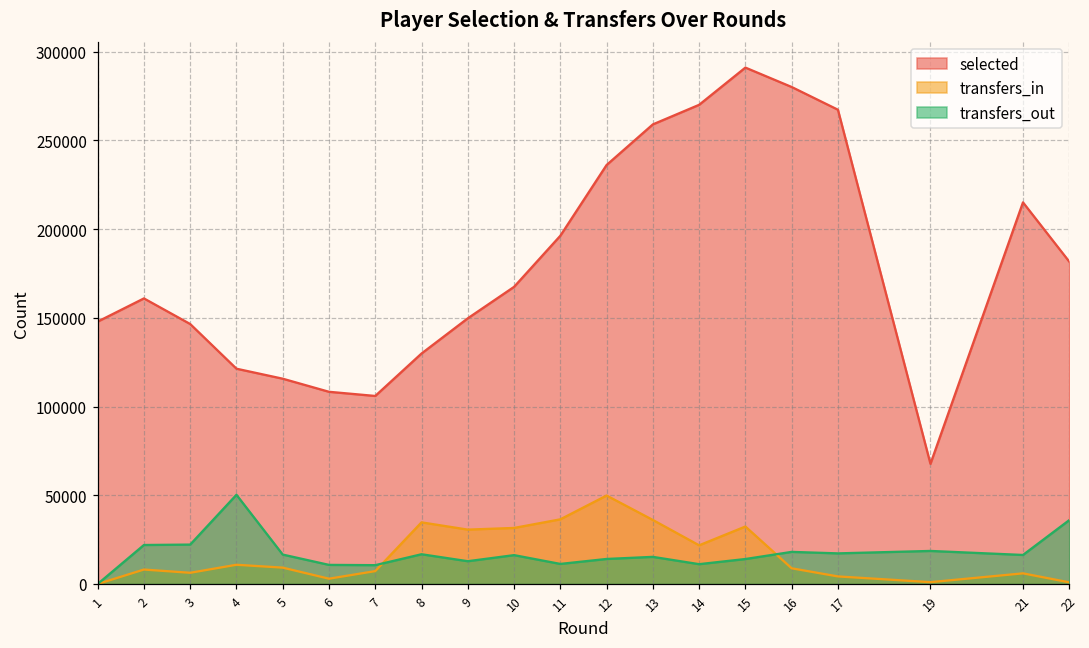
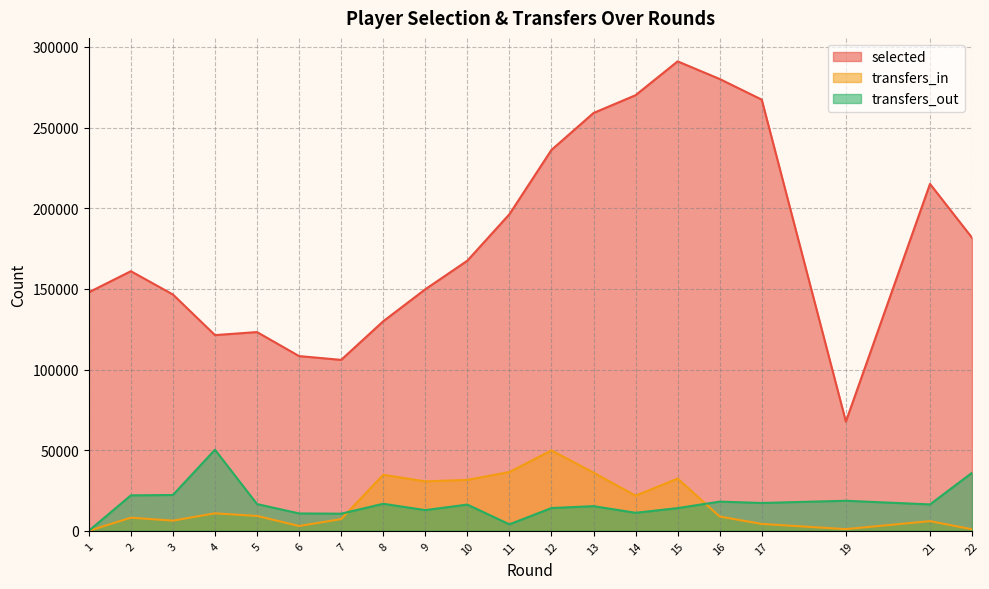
  {
    "selected": {
      "1": 148000,
      "2": 161000,
      "3": 147000,
      "4": 121000,
-     "5": 116000,
+     "5": 123000,
      "6": 108000,
      "7": 106000,
      "8": 130000,
      "9": 150000,
      "10": 167000,
      "11": 196000,
      "12": 236000,
      "13": 259000,
      "14": 270000,
      "15": 291000,
      "16": 280000,
      "17": 267000,
      "19": 68000,
      "21": 215000,
      "22": 182000
    },
    "transfers_in": {
      "2": 8000,
      "3": 6000,
      "4": 11000,
      "5": 9000,
      "6": 3000,
      "7": 7000,
      "8": 35000,
      "9": 31000,
      "10": 32000,
      "11": 36000,
      "12": 50000,
      "13": 36000,
      "14": 22000,
      "15": 32000,
      "16": 9000,
      "17": 4000,
      "19": 1000,
      "21": 6000,
      "22": 1000
    },
    "transfers_out": {
      "2": 22000,
      "3": 22000,
      "4": 50000,
      "5": 17000,
      "6": 11000,
      "7": 11000,
      "8": 17000,
      "9": 13000,
      "10": 16000,
-     "11": 11000,
+     "11": 4000,
      "12": 14000,
      "13": 15000,
      "14": 11000,
      "15": 14000,
      "16": 18000,
      "17": 17000,
      "19": 19000,
      "21": 16000,
      "22": 36000
    }
  }
